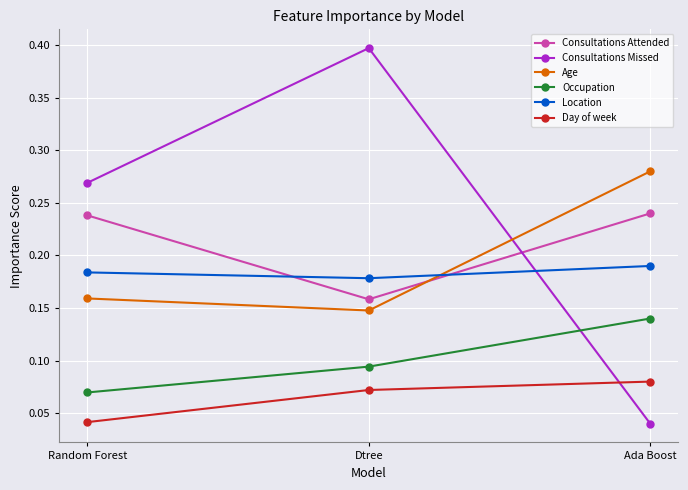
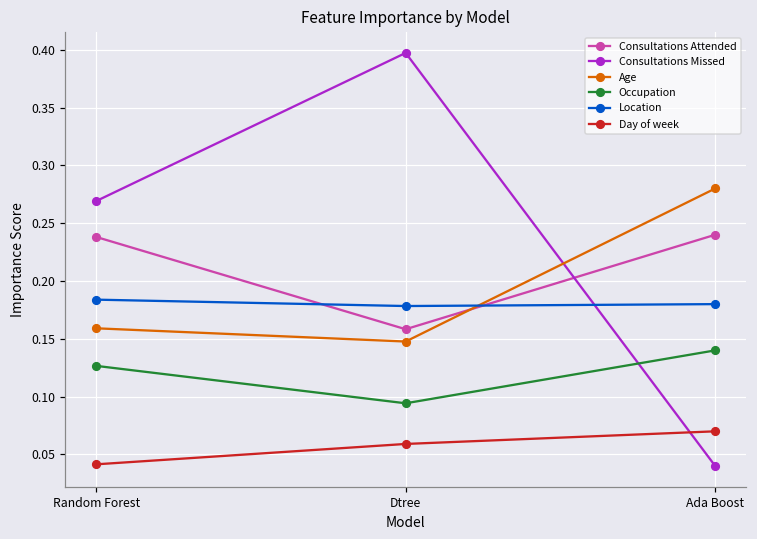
  {
    "Age": {
      "Random Forest": 0.159,
      "Dtree": 0.148,
      "Ada Boost": 0.280
    },
    "Occupation": {
-     "Random Forest": 0.070,
+     "Random Forest": 0.127,
      "Dtree": 0.094,
      "Ada Boost": 0.140
    },
    "Location": {
      "Random Forest": 0.184,
      "Dtree": 0.18,
-     "Ada Boost": 0.19
+     "Ada Boost": 0.18
    },
    "Day of week": {
      "Random Forest": 0.041,
-     "Dtree": 0.072,
-     "Ada Boost": 0.08
+     "Dtree": 0.059,
+     "Ada Boost": 0.07
    }
  }
